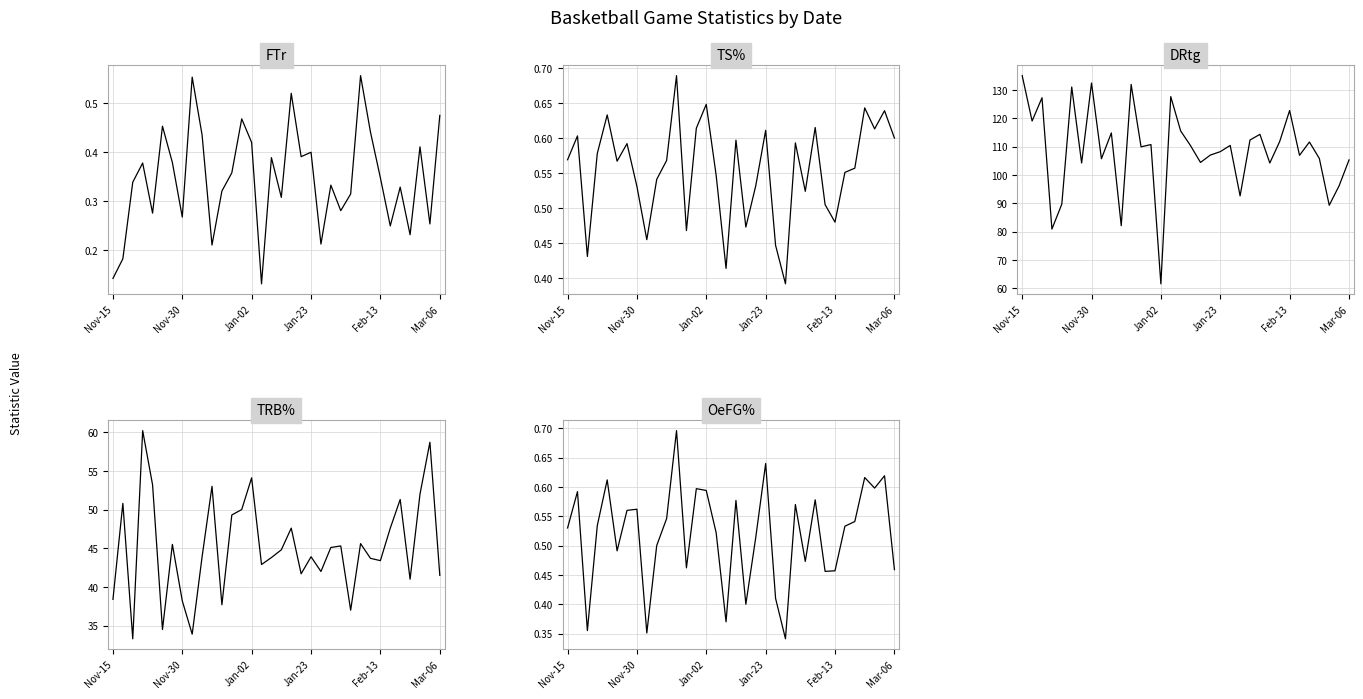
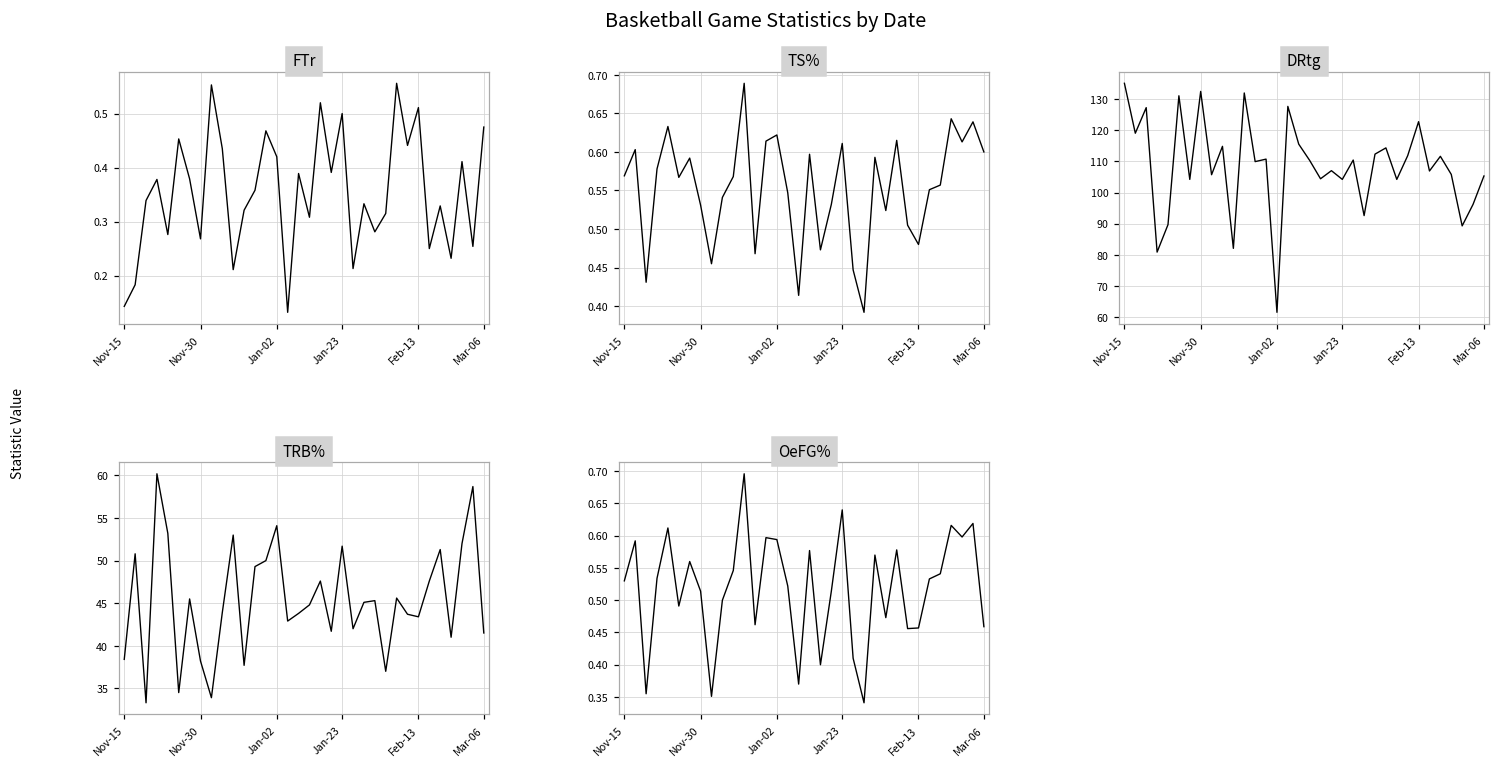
  {
    "FTr": {
      "Nov-15": 0.14,
      "Nov-30": 0.27,
      "Jan-02": 0.42,
-     "Jan-23": 0.4,
-     "Feb-13": 0.35,
+     "Jan-23": 0.5,
+     "Feb-13": 0.51,
      "Mar-06": 0.48
    },
    "TS%": {
      "Nov-15": 0.57,
      "Nov-30": 0.53,
-     "Jan-02": 0.65,
+     "Jan-02": 0.62,
      "Jan-23": 0.61,
      "Feb-13": 0.48,
      "Mar-06": 0.60
    },
    "DRtg": {
      "Nov-15": 135,
      "Nov-30": 132,
      "Jan-02": 62,
-     "Jan-23": 108,
+     "Jan-23": 104,
      "Feb-13": 123,
      "Mar-06": 105
    },
    "TRB%": {
      "Nov-15": 38,
      "Nov-30": 38,
      "Jan-02": 54,
-     "Jan-23": 44,
+     "Jan-23": 52,
      "Feb-13": 43,
      "Mar-06": 42
    },
    "OeFG%": {
      "Nov-15": 0.53,
-     "Nov-30": 0.56,
+     "Nov-30": 0.51,
      "Jan-02": 0.59,
      "Jan-23": 0.64,
      "Feb-13": 0.46,
      "Mar-06": 0.46
    }
  }
